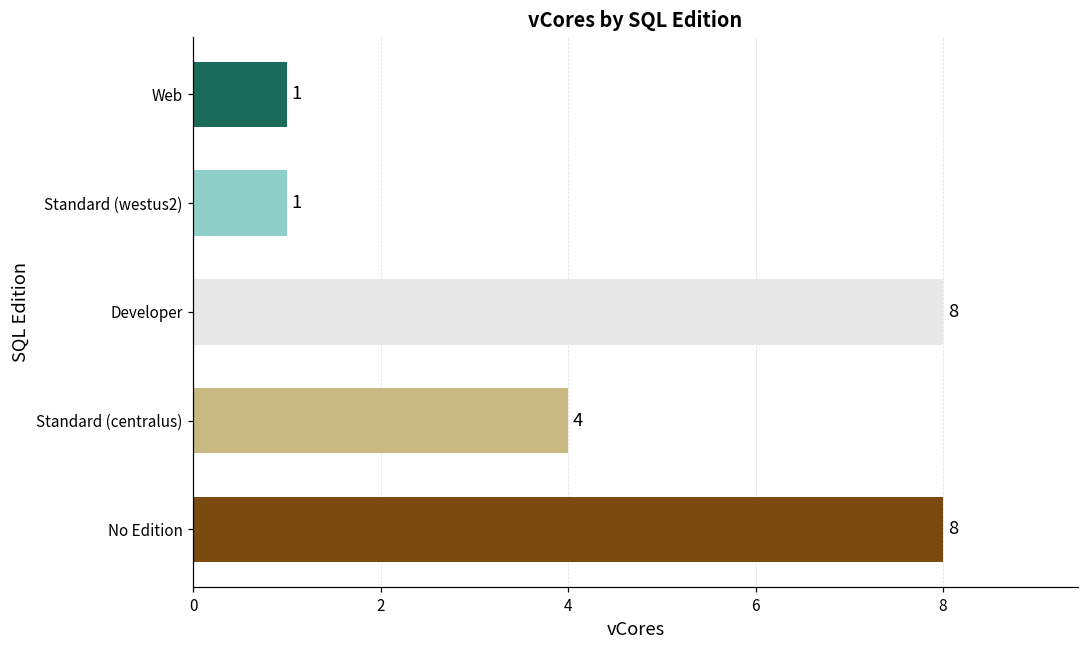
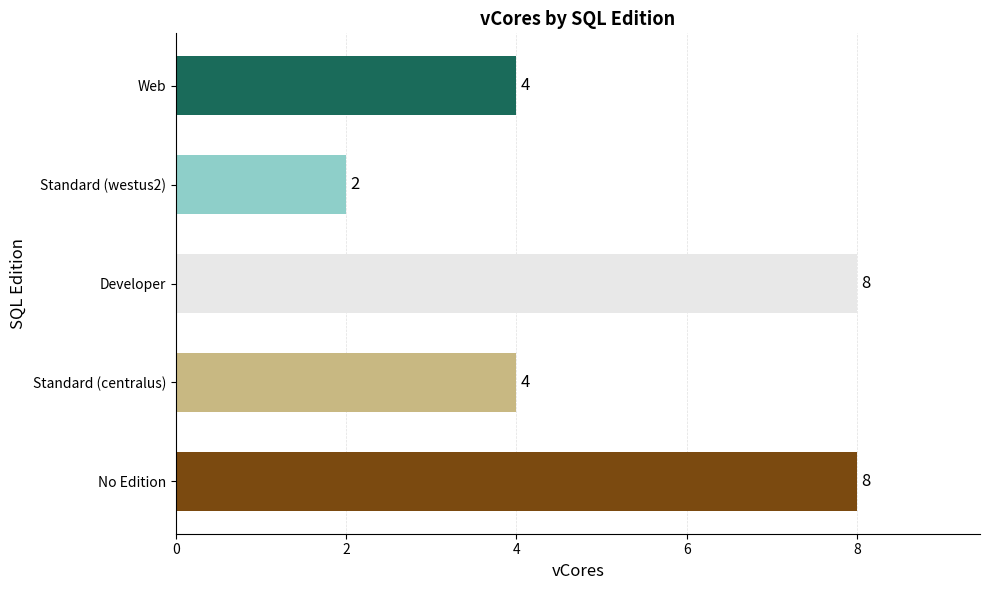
  {
-   "Web": 1,
-   "Standard (westus2)": 1,
+   "Web": 4,
+   "Standard (westus2)": 2,
    "Developer": 8,
    "Standard (centralus)": 4,
    "No Edition": 8
  }
